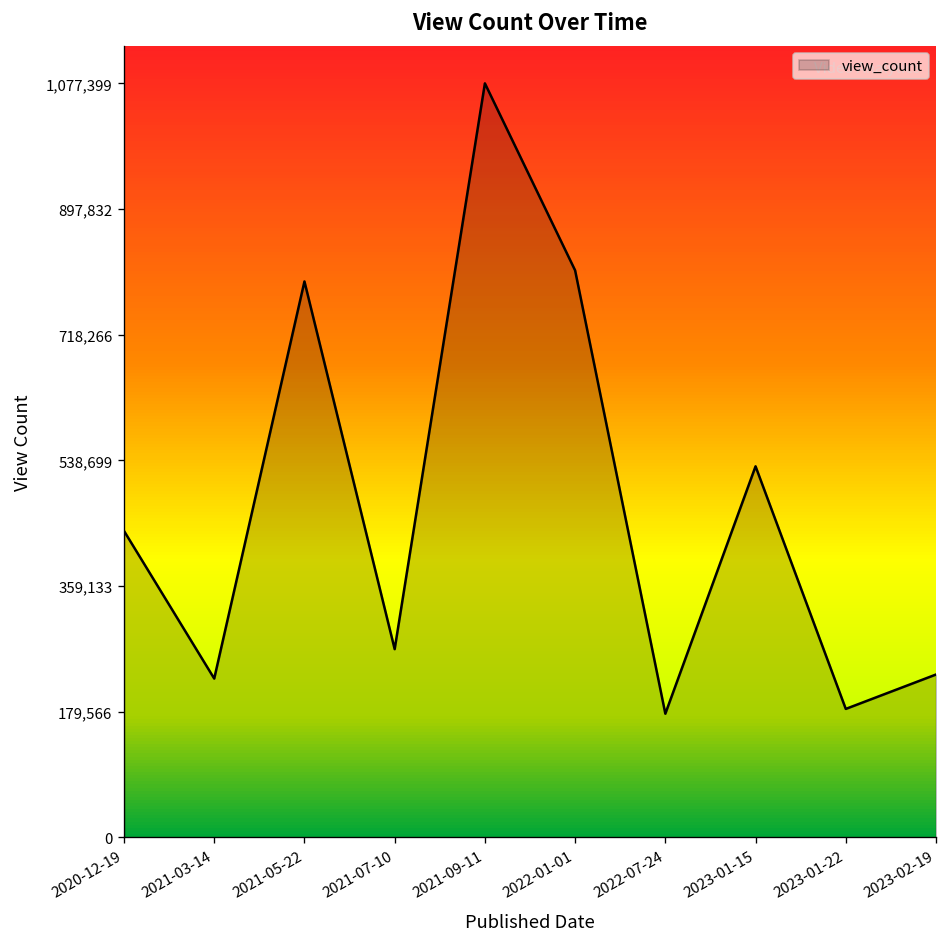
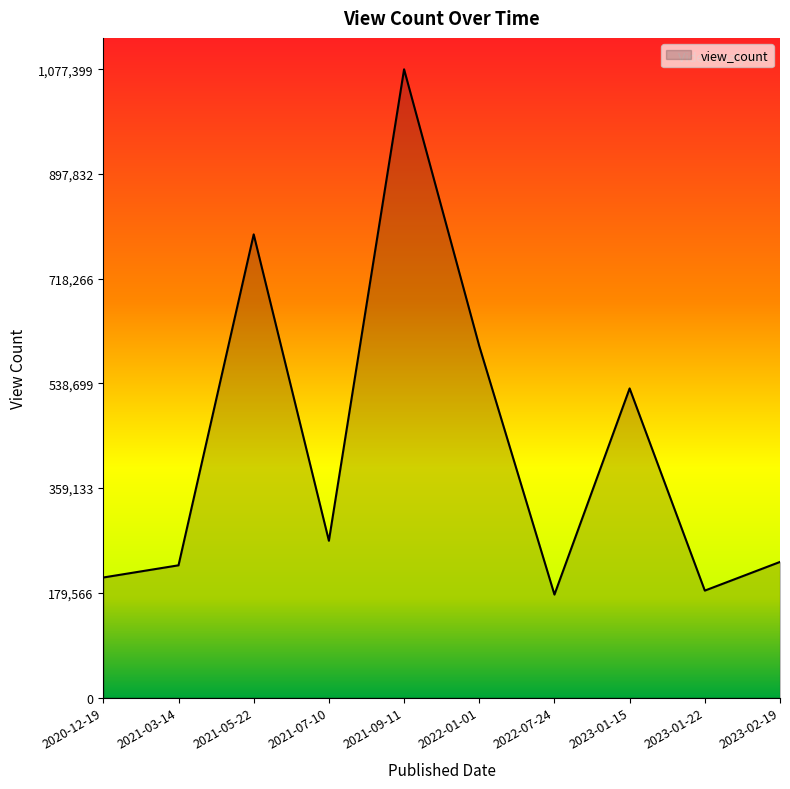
  {
-   "2020-12-19": "440,000",
+   "2020-12-19": "210,000",
    "2021-03-14": "230,000",
    "2021-05-22": "790,000",
    "2021-07-10": "270,000",
    "2021-09-11": "1,080,000",
-   "2022-01-01": "810,000",
+   "2022-01-01": "600,000",
    "2022-07-24": "180,000",
    "2023-01-15": "530,000",
    "2023-01-22": "180,000",
    "2023-02-19": "230,000"
  }
